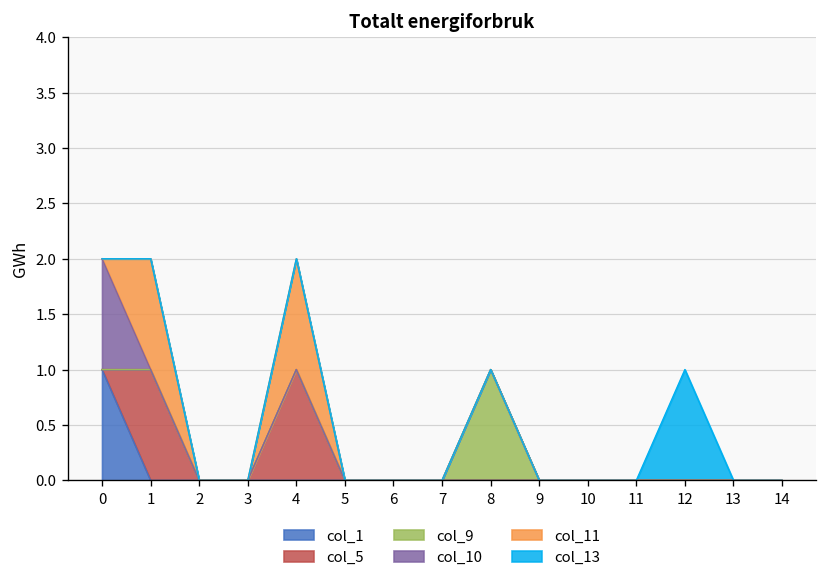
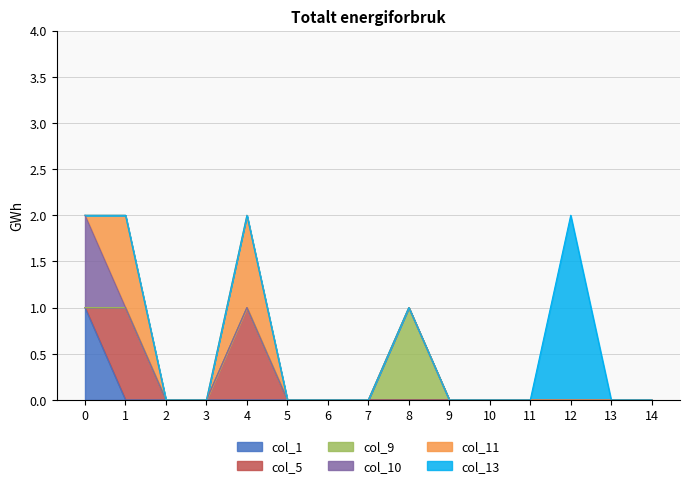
  {
    "col_1": {
      "1": 0,
      "4": 0
    },
    "col_13": {
-     "12": 1
+     "12": 2
    }
  }
